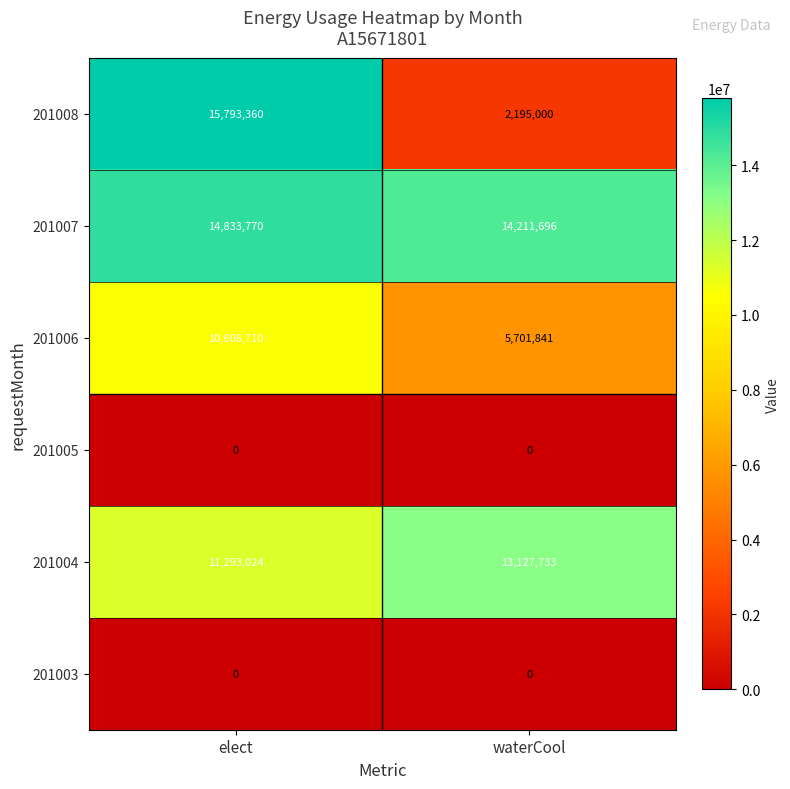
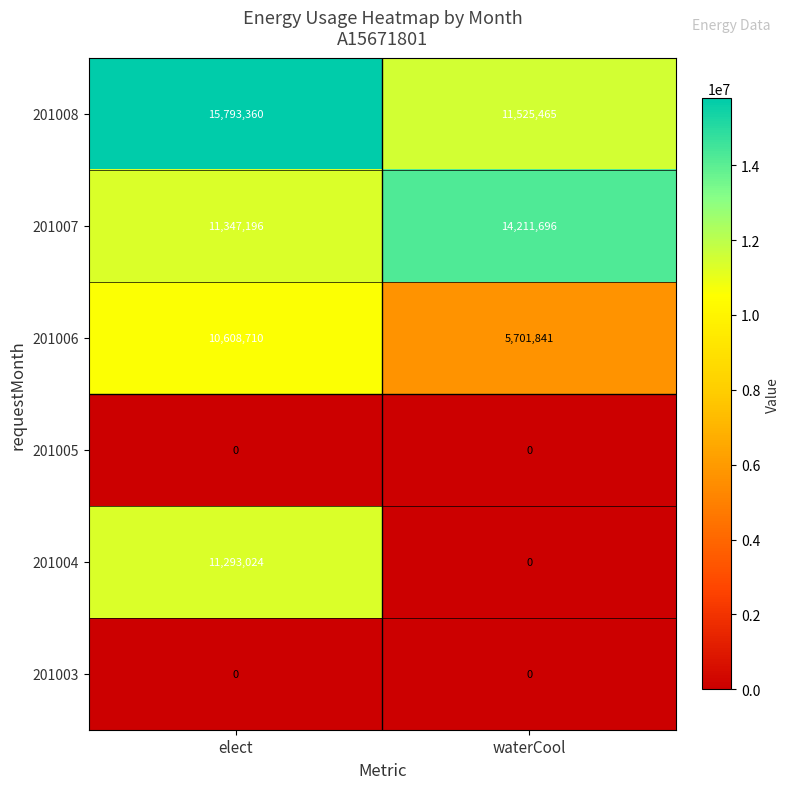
  {
    "201008": {
      "elect": "15,793,360",
-     "waterCool": "2,195,000"
+     "waterCool": "11,525,465"
    },
    "201007": {
-     "elect": "14,833,770",
+     "elect": "11,347,196",
      "waterCool": "14,211,696"
    },
    "201006": {
      "elect": "10,608,710",
      "waterCool": "5,701,841"
    },
    "201005": {
      "elect": "0",
      "waterCool": "0"
    },
    "201004": {
      "elect": "11,293,024",
-     "waterCool": "13,127,733"
+     "waterCool": "0"
    },
    "201003": {
      "elect": "0",
      "waterCool": "0"
    }
  }
